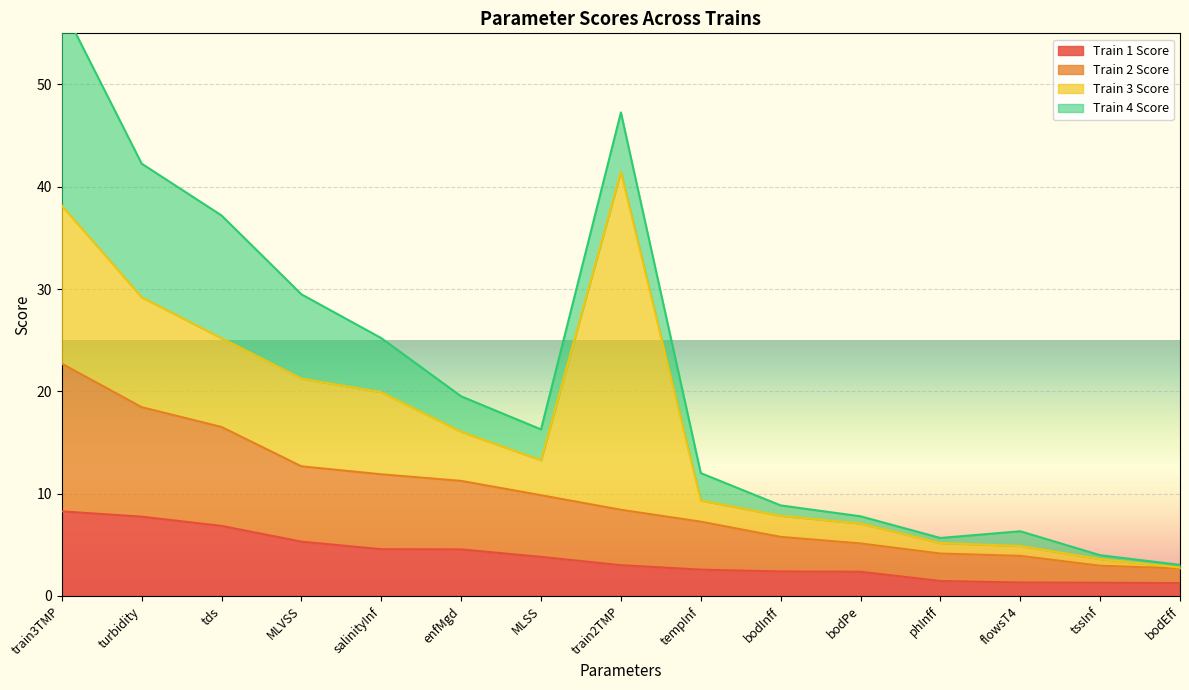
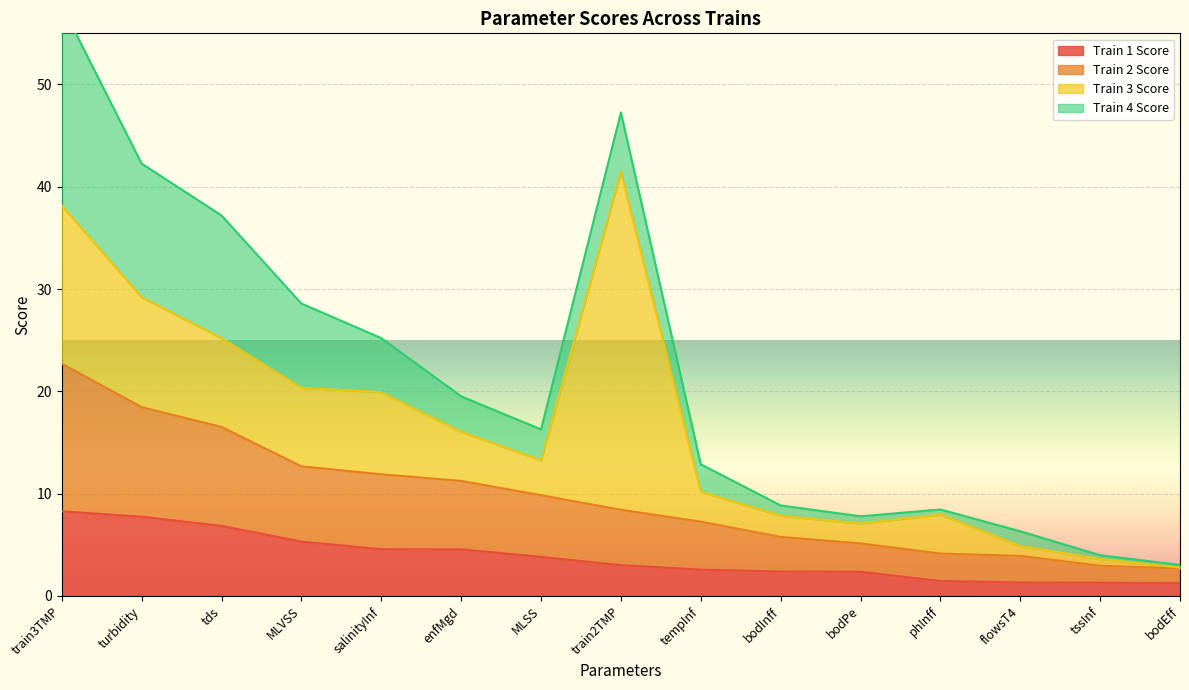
  {
    "Train 3 Score": {
      "train3TMP": 15.5,
      "turbidity": 10.7,
      "tds": 8.7,
-     "MLVSS": 8.6,
+     "MLVSS": 7.7,
      "salinityInf": 8.0,
      "enfMgd": 4.8,
      "MLSS": 3.4,
      "train2TMP": 33.0,
-     "tempInf": 2.1,
+     "tempInf": 2.9,
      "bodInff": 2.1,
      "bodPe": 1.9,
-     "phInff": 1.0,
+     "phInff": 3.8,
      "flowsT4": 1.0,
      "tssInf": 0.7
    },
    "Train 4 Score": {
      "turbidity": 13.1,
      "tds": 12.0,
      "MLVSS": 8.2,
      "salinityInf": 5.3,
      "enfMgd": 3.5,
      "MLSS": 3.0,
      "train2TMP": 5.8,
      "tempInf": 2.7,
      "bodInff": 1.0,
      "bodPe": 0.7,
      "phInff": 0.5,
      "flowsT4": 1.4,
      "tssInf": 0.4,
      "bodEff": 0.3
    }
  }
